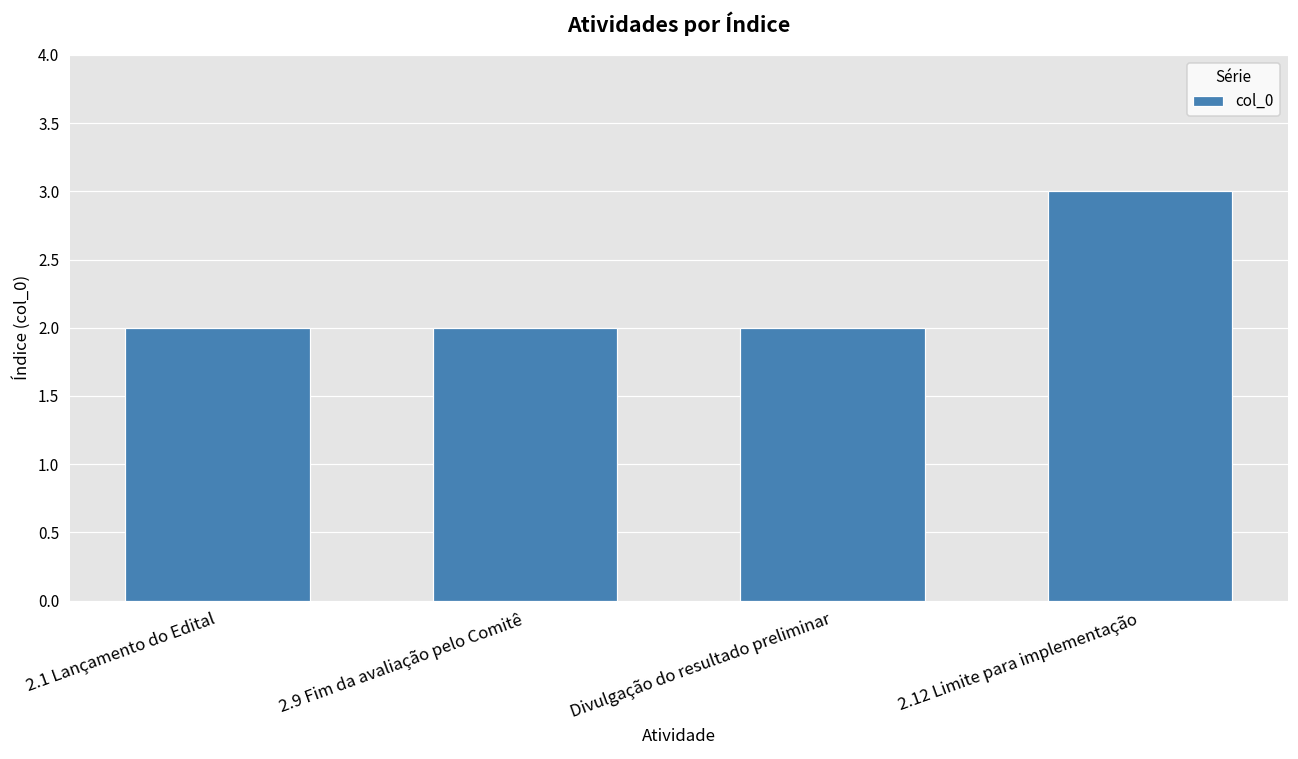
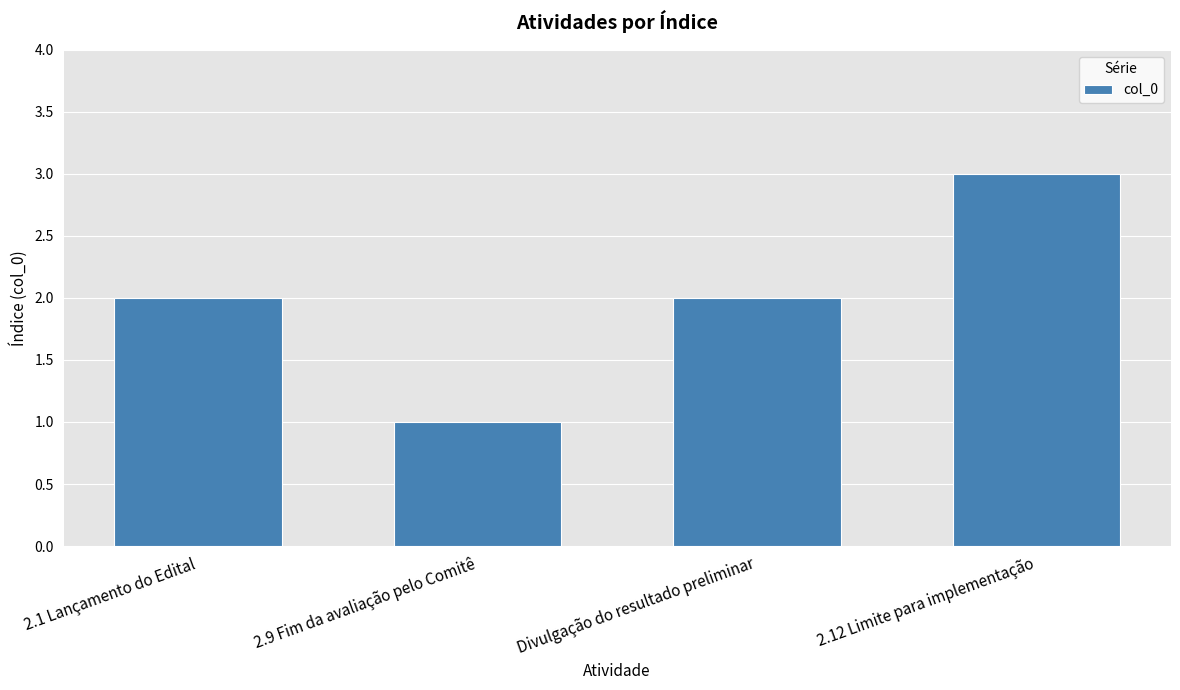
  {
    "2.1 Lançamento do Edital": 2,
-   "2.9 Fim da avaliação pelo Comitê": 2,
+   "2.9 Fim da avaliação pelo Comitê": 1,
    "Divulgação do resultado preliminar": 2,
    "2.12 Limite para implementação": 3
  }
